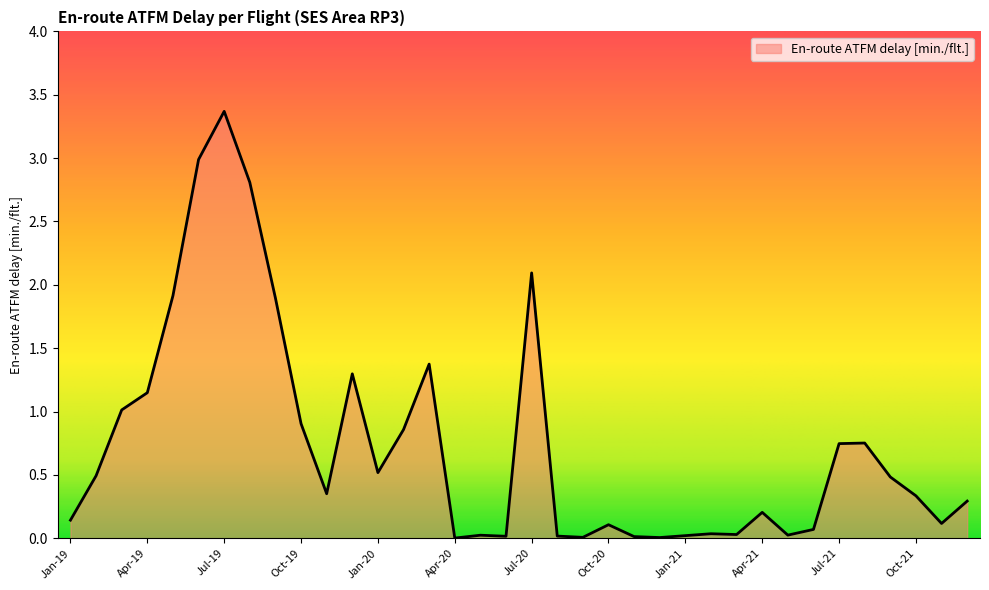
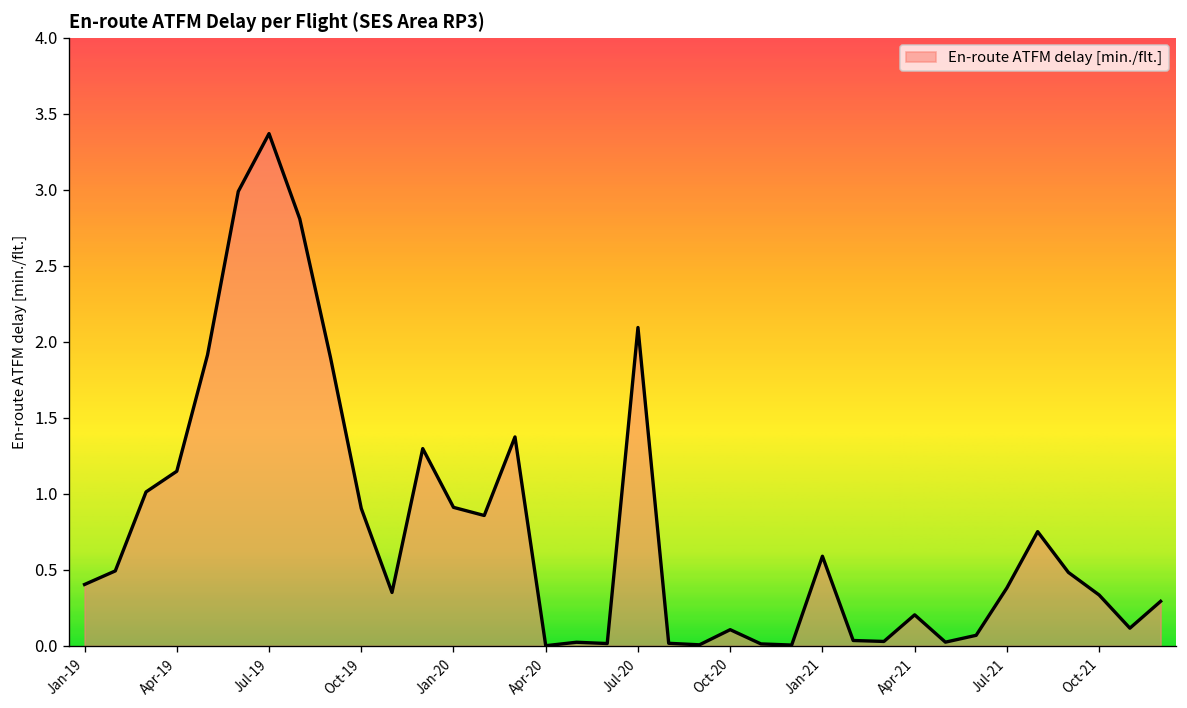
  {
-   "Jan-19": 0.14,
+   "Jan-19": 0.40,
    "Apr-19": 1.15,
    "Jul-19": 3.37,
    "Oct-19": 0.90,
-   "Jan-20": 0.52,
+   "Jan-20": 0.91,
    "Apr-20": 0.00,
    "Jul-20": 2.09,
    "Oct-20": 0.11,
-   "Jan-21": 0.02,
+   "Jan-21": 0.59,
    "Apr-21": 0.20,
-   "Jul-21": 0.75,
+   "Jul-21": 0.38,
    "Oct-21": 0.34
  }
